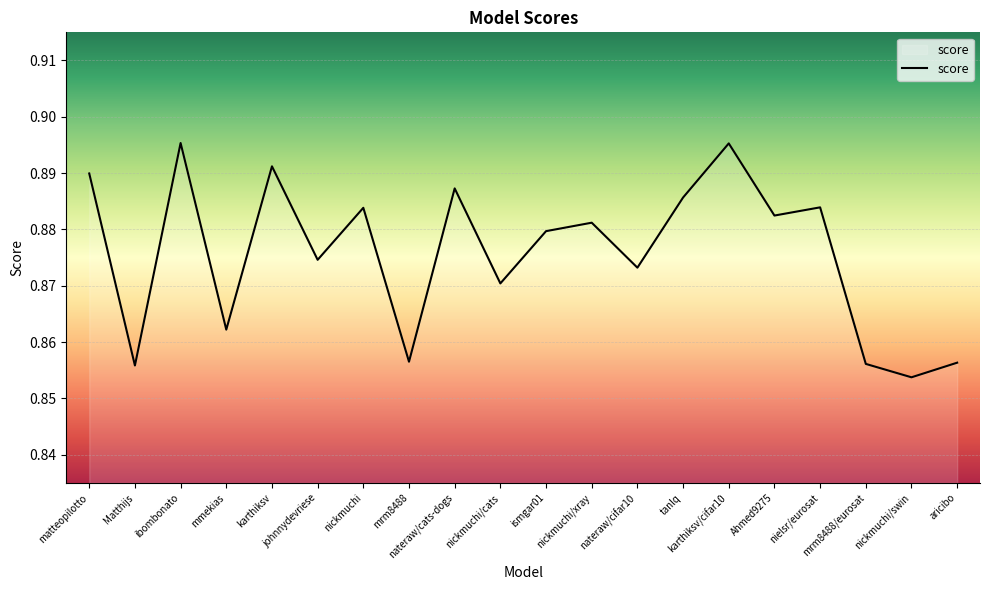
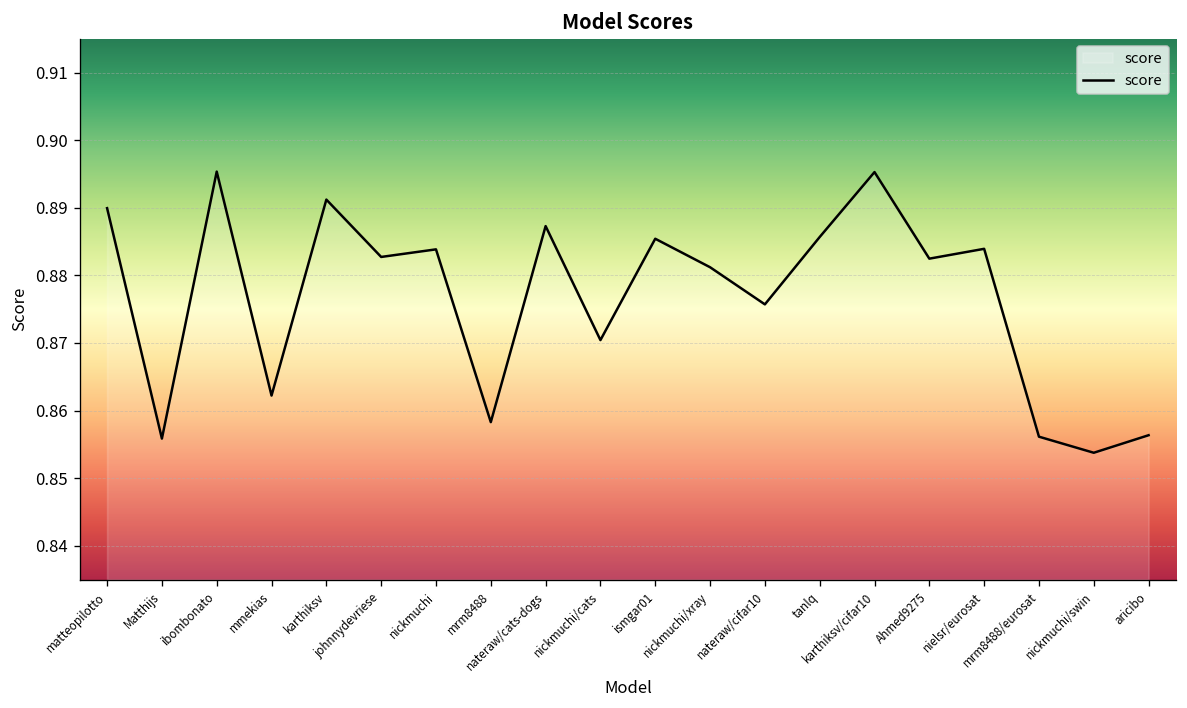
  {
    "matteopilotto": 0.890,
    "Matthijs": 0.856,
    "ibombonato": 0.895,
    "mmekias": 0.862,
    "karthiksv": 0.891,
-   "johnnydevriese": 0.875,
+   "johnnydevriese": 0.883,
    "nickmuchi": 0.884,
-   "mrm8488": 0.857,
+   "mrm8488": 0.858,
    "nateraw/cats-dogs": 0.887,
    "nickmuchi/cats": 0.870,
-   "ismgar01": 0.880,
+   "ismgar01": 0.885,
    "nickmuchi/xray": 0.881,
-   "nateraw/cifar10": 0.873,
+   "nateraw/cifar10": 0.876,
    "tanlq": 0.886,
    "karthiksv/cifar10": 0.895,
    "Ahmed9275": 0.882,
    "nielsr/eurosat": 0.884,
    "mrm8488/eurosat": 0.856,
    "nickmuchi/swin": 0.854,
    "aricibo": 0.856
  }
